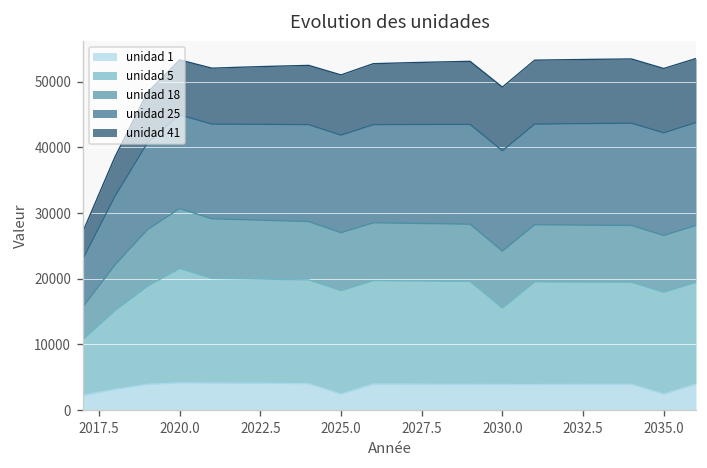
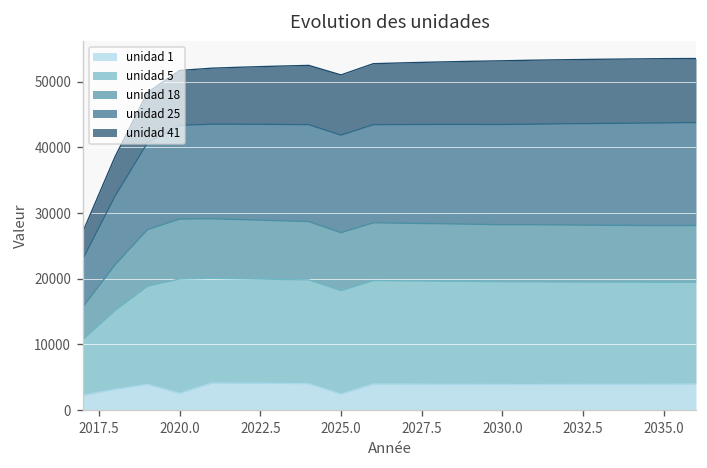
  {
    "unidad 1": {
-     "2020.0": 4000,
+     "2020.0": 3000,
      "2025.0": 2000,
      "2030.0": 4000,
-     "2035.0": 2000
+     "2035.0": 4000
    },
    "unidad 5": {
      "2020.0": 17000,
      "2025.0": 16000,
-     "2030.0": 12000,
+     "2030.0": 16000,
      "2035.0": 16000
    }
  }
